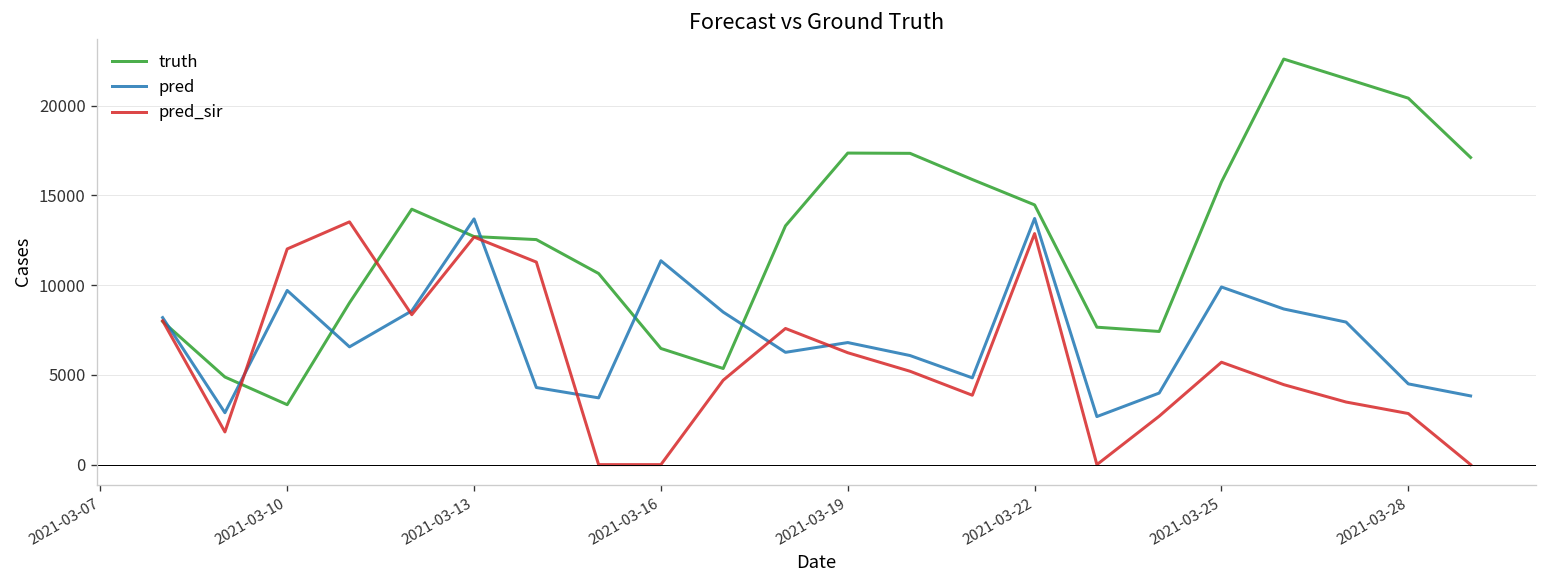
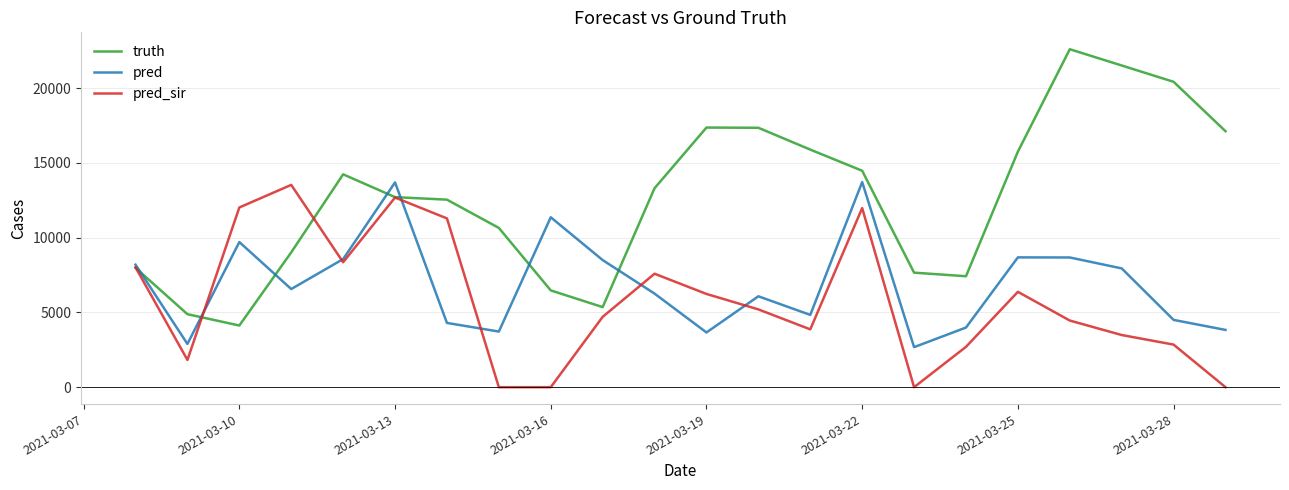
  {
    "truth": {
-     "2021-03-10": 3300,
+     "2021-03-10": 4100,
      "2021-03-16": 6500,
      "2021-03-19": 17400,
      "2021-03-22": 14500,
      "2021-03-25": 15800,
      "2021-03-28": 20400
    },
    "pred": {
      "2021-03-10": 9700,
      "2021-03-13": 13700,
      "2021-03-16": 11400,
-     "2021-03-19": 6800,
+     "2021-03-19": 3700,
      "2021-03-22": 13700,
-     "2021-03-25": 9900,
+     "2021-03-25": 8700,
      "2021-03-28": 4500
    },
    "pred_sir": {
      "2021-03-10": 12000,
      "2021-03-16": 0,
      "2021-03-19": 6200,
-     "2021-03-22": 12900,
-     "2021-03-25": 5700,
+     "2021-03-22": 12000,
+     "2021-03-25": 6400,
      "2021-03-28": 2800
    }
  }
